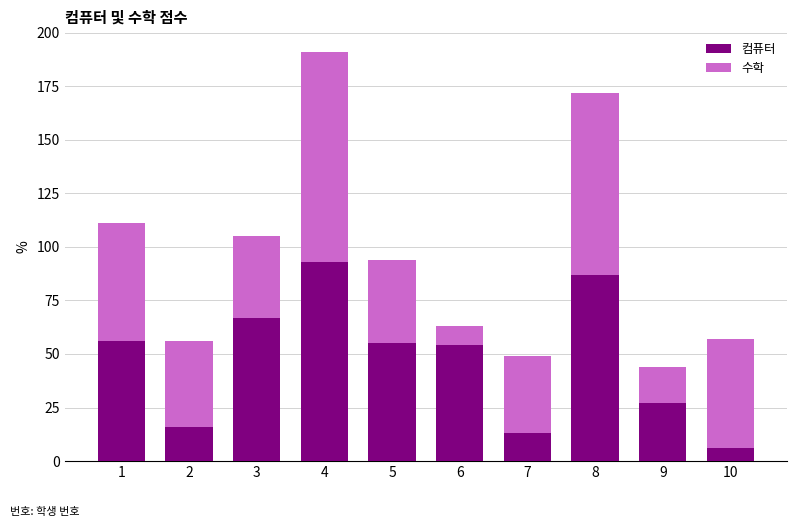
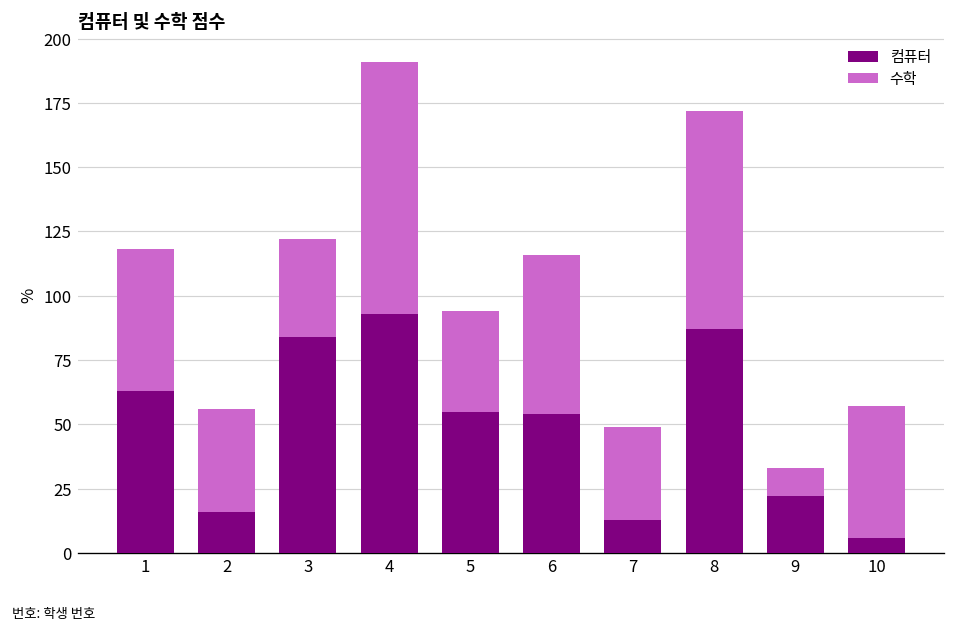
  {
    "컴퓨터": {
-     "1": 56,
+     "1": 63,
      "2": 16,
-     "3": 67,
+     "3": 84,
      "4": 93,
      "5": 55,
      "6": 54,
      "7": 13,
      "8": 87,
-     "9": 27,
+     "9": 22,
      "10": 6
    },
    "수학": {
      "1": 55,
      "2": 40,
      "3": 38,
      "4": 98,
      "5": 39,
-     "6": 9,
+     "6": 62,
      "7": 36,
      "8": 85,
-     "9": 17,
+     "9": 11,
      "10": 51
    }
  }
